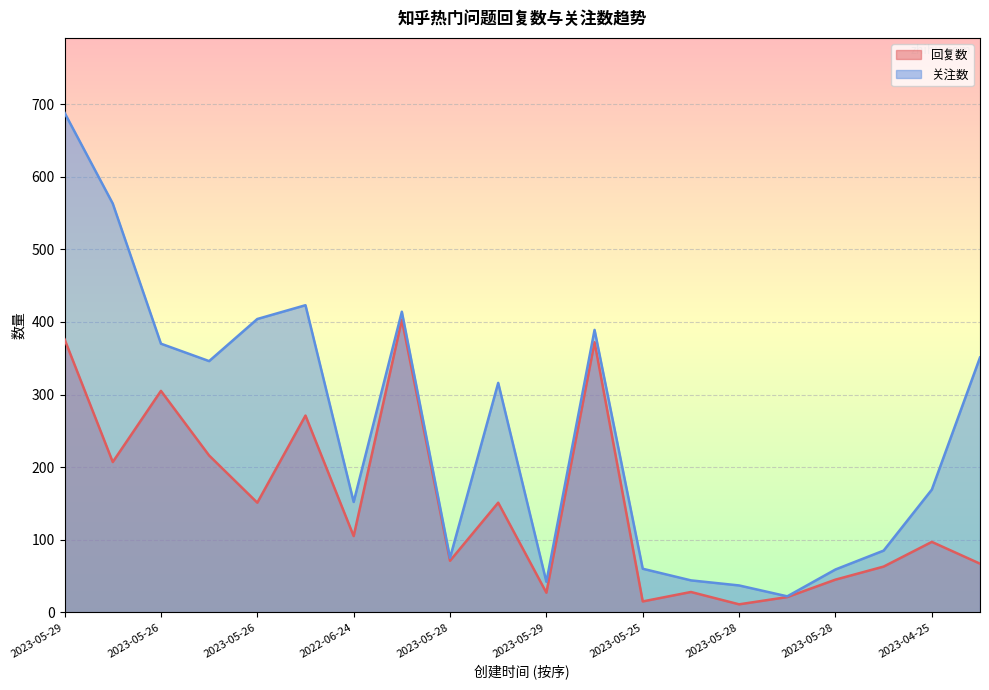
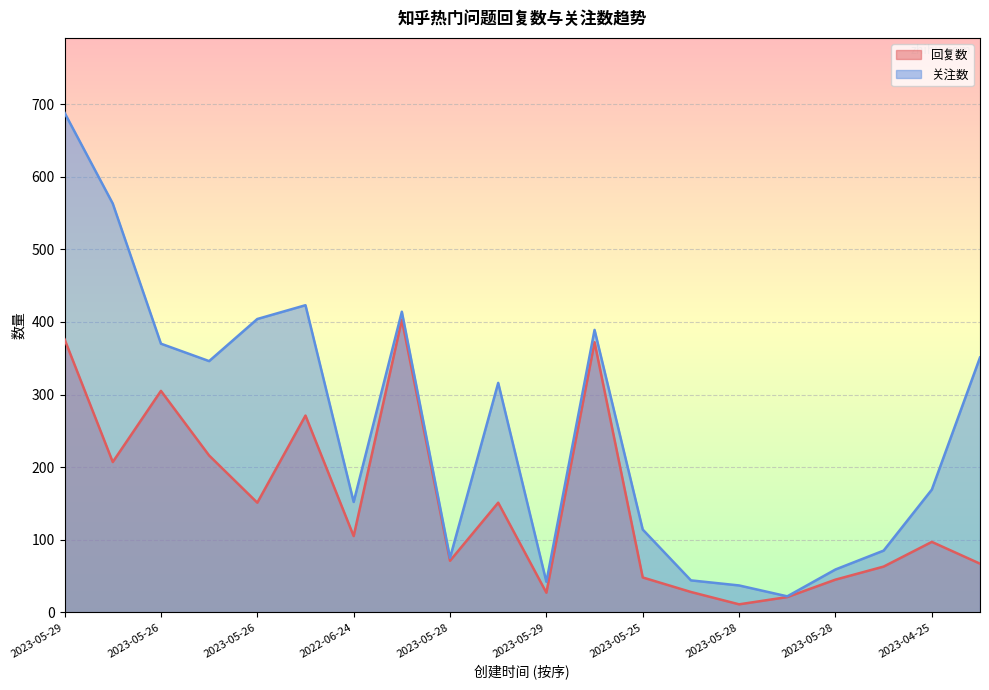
  {
    "回复数": {
      "2022-06-24": 110,
-     "2023-05-25": 20,
+     "2023-05-25": 50,
      "2023-04-25": 100
    },
    "关注数": {
      "2022-06-24": 150,
-     "2023-05-25": 60,
+     "2023-05-25": 110,
      "2023-04-25": 170
    }
  }
